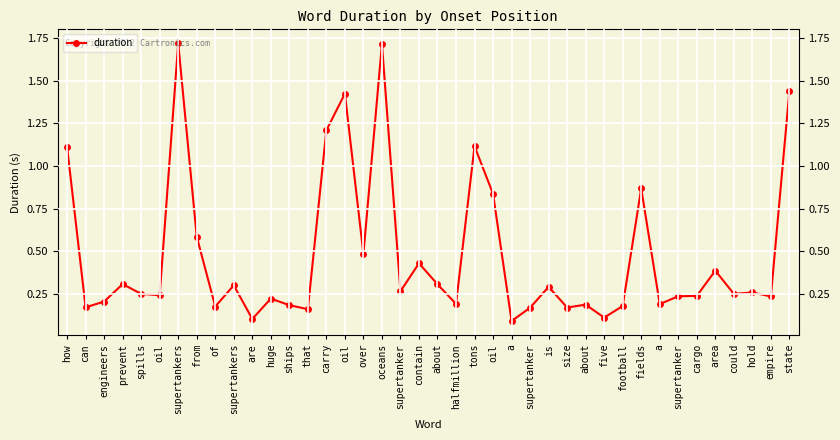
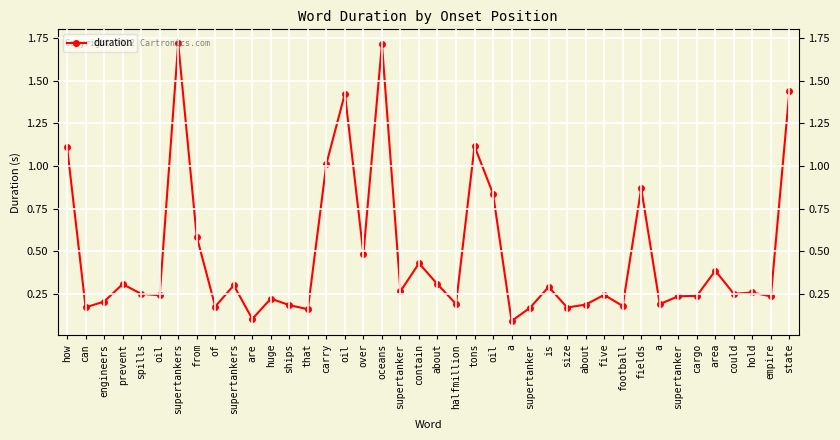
  {
    "how": 1.11,
    "can": 0.17,
    "engineers": 0.21,
    "prevent": 0.31,
    "spills": 0.25,
    "from": 0.59,
    "of": 0.18,
    "are": 0.11,
    "huge": 0.22,
    "ships": 0.19,
    "that": 0.16,
-   "carry": 1.21,
+   "carry": 1.01,
    "over": 0.49,
    "oceans": 1.72,
    "contain": 0.43,
    "halfmillion": 0.19,
    "tons": 1.12,
    "is": 0.29,
    "size": 0.17,
-   "five": 0.11,
+   "five": 0.25,
    "football": 0.18,
    "fields": 0.87,
    "cargo": 0.24,
    "area": 0.39,
    "could": 0.25,
    "hold": 0.26,
    "empire": 0.24,
    "state": 1.44
  }
